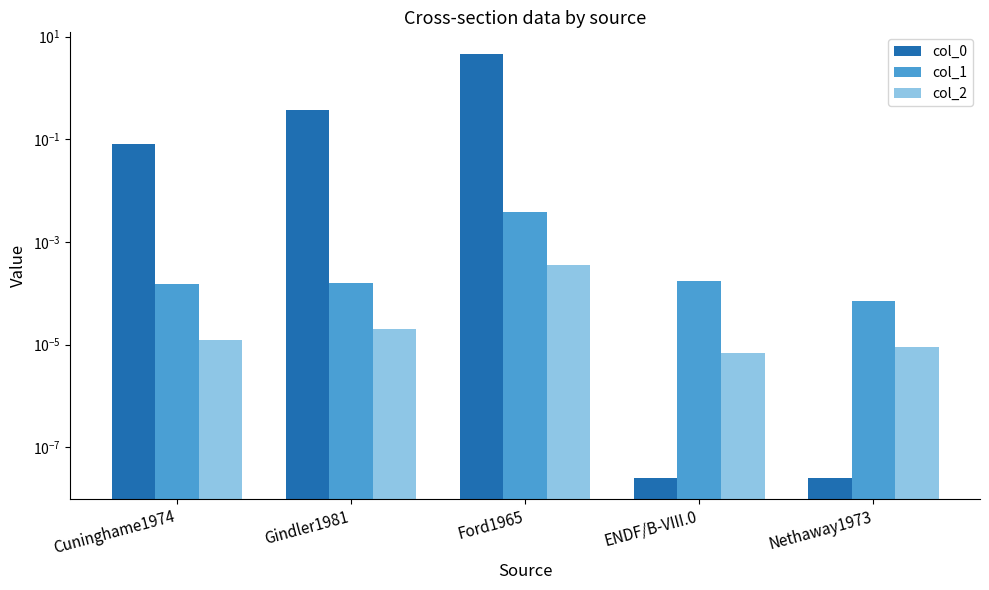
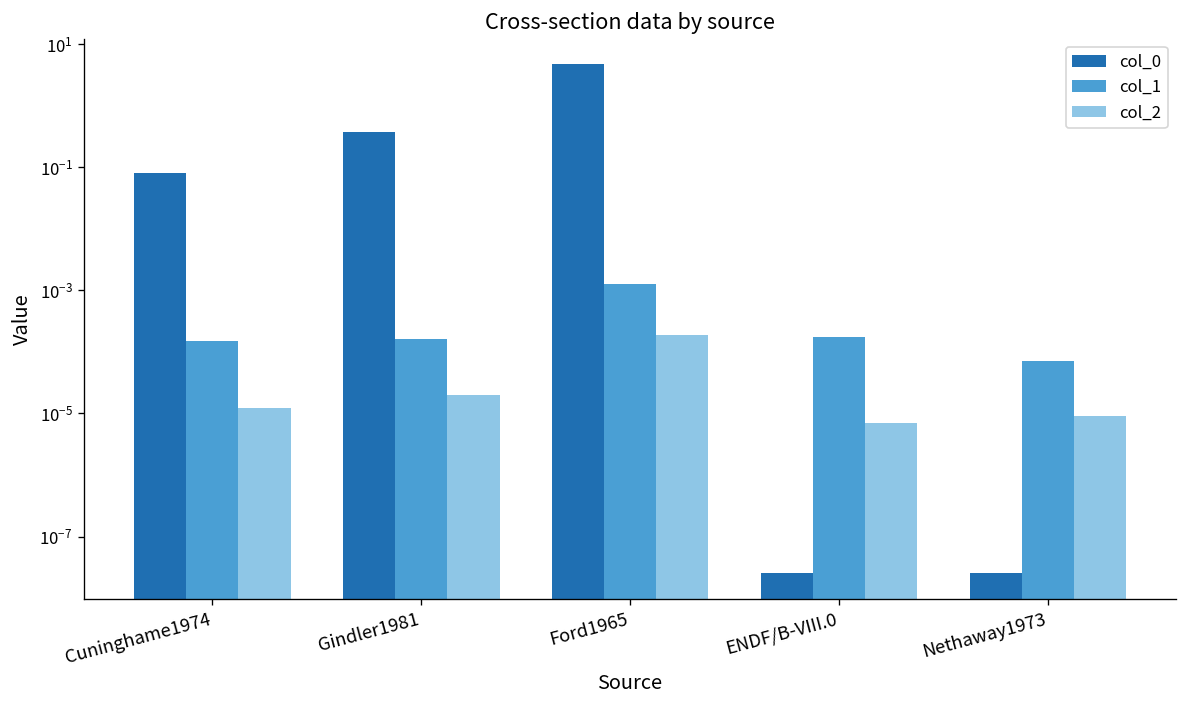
  {
    "col_0": {
      "Cuninghame1974": 0.08,
      "Gindler1981": 0.4,
      "Ford1965": 5,
      "ENDF/B-VIII.0": 0.00000003,
      "Nethaway1973": 0.00000003
    },
    "col_1": {
      "Cuninghame1974": 0.00015,
      "Gindler1981": 0.00016,
-     "Ford1965": 0.004,
+     "Ford1965": 0.0013,
      "ENDF/B-VIII.0": 0.00017,
      "Nethaway1973": 0.00007
    },
    "col_2": {
      "Cuninghame1974": 0.000012,
      "Gindler1981": 0.00002,
-     "Ford1965": 0.0004,
+     "Ford1965": 0.00019,
      "ENDF/B-VIII.0": 0.000007,
      "Nethaway1973": 0.00001
    }
  }
